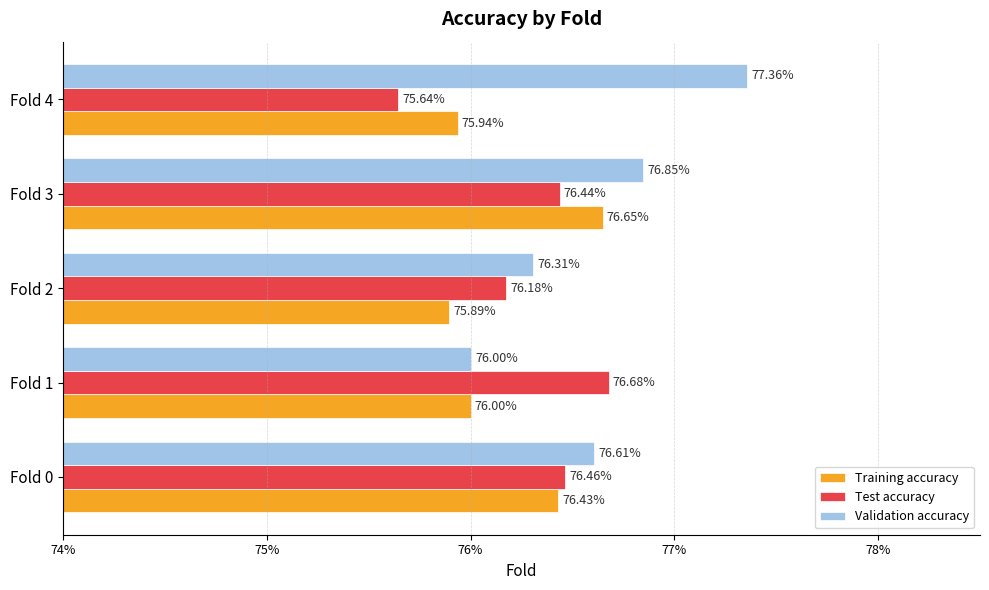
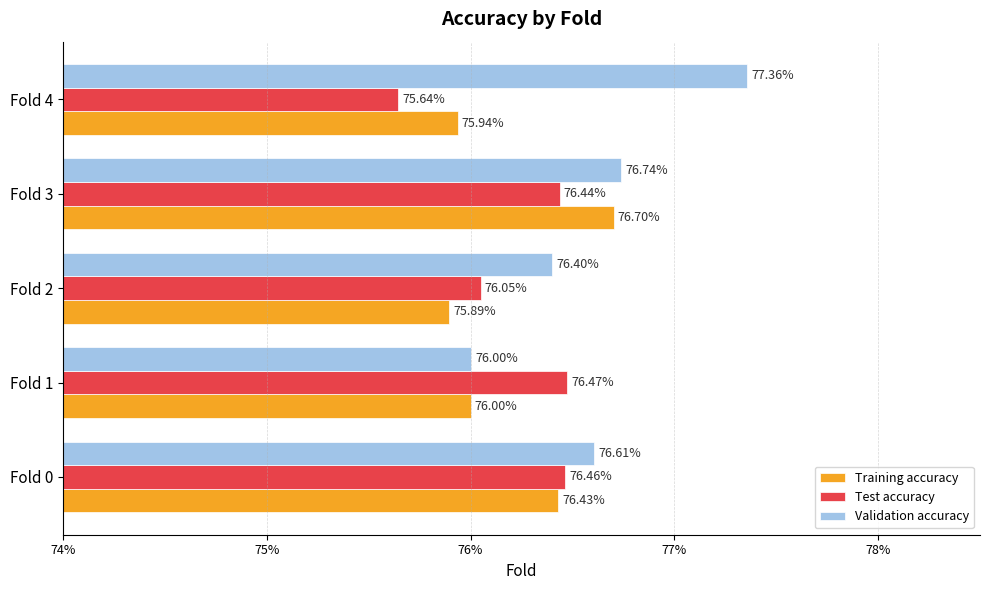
  {
    "Training accuracy": {
      "Fold 4": "75.94%",
-     "Fold 3": "76.65%",
+     "Fold 3": "76.70%",
      "Fold 2": "75.89%",
      "Fold 1": "76.00%",
      "Fold 0": "76.43%"
    },
    "Test accuracy": {
      "Fold 4": "75.64%",
      "Fold 3": "76.44%",
-     "Fold 2": "76.18%",
-     "Fold 1": "76.68%",
+     "Fold 2": "76.05%",
+     "Fold 1": "76.47%",
      "Fold 0": "76.46%"
    },
    "Validation accuracy": {
      "Fold 4": "77.36%",
-     "Fold 3": "76.85%",
-     "Fold 2": "76.31%",
+     "Fold 3": "76.74%",
+     "Fold 2": "76.40%",
      "Fold 1": "76.00%",
      "Fold 0": "76.61%"
    }
  }
